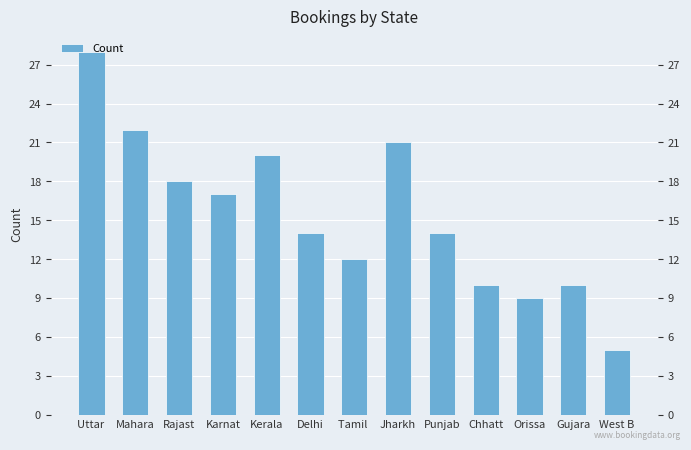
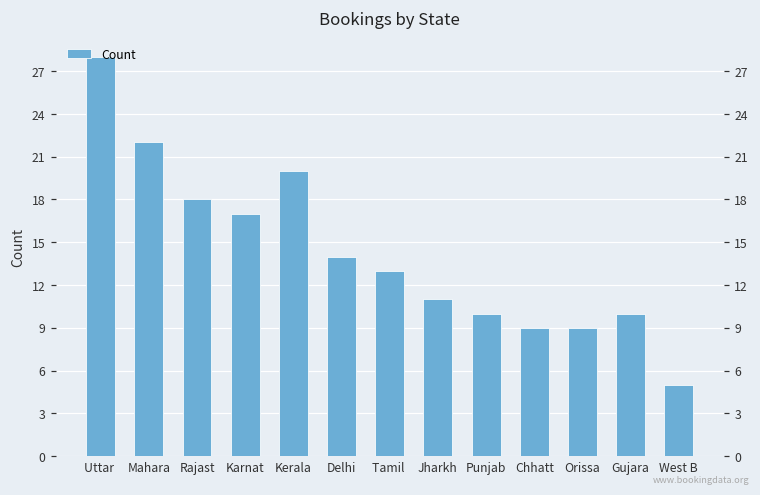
  {
    "Mahara": 22,
    "Rajast": 18,
    "Karnat": 17,
    "Kerala": 20,
    "Delhi": 14,
-   "Tamil": 12,
-   "Jharkh": 21,
-   "Punjab": 14,
-   "Chhatt": 10,
+   "Tamil": 13,
+   "Jharkh": 11,
+   "Punjab": 10,
+   "Chhatt": 9,
    "Orissa": 9,
    "Gujara": 10,
    "West B": 5
  }
